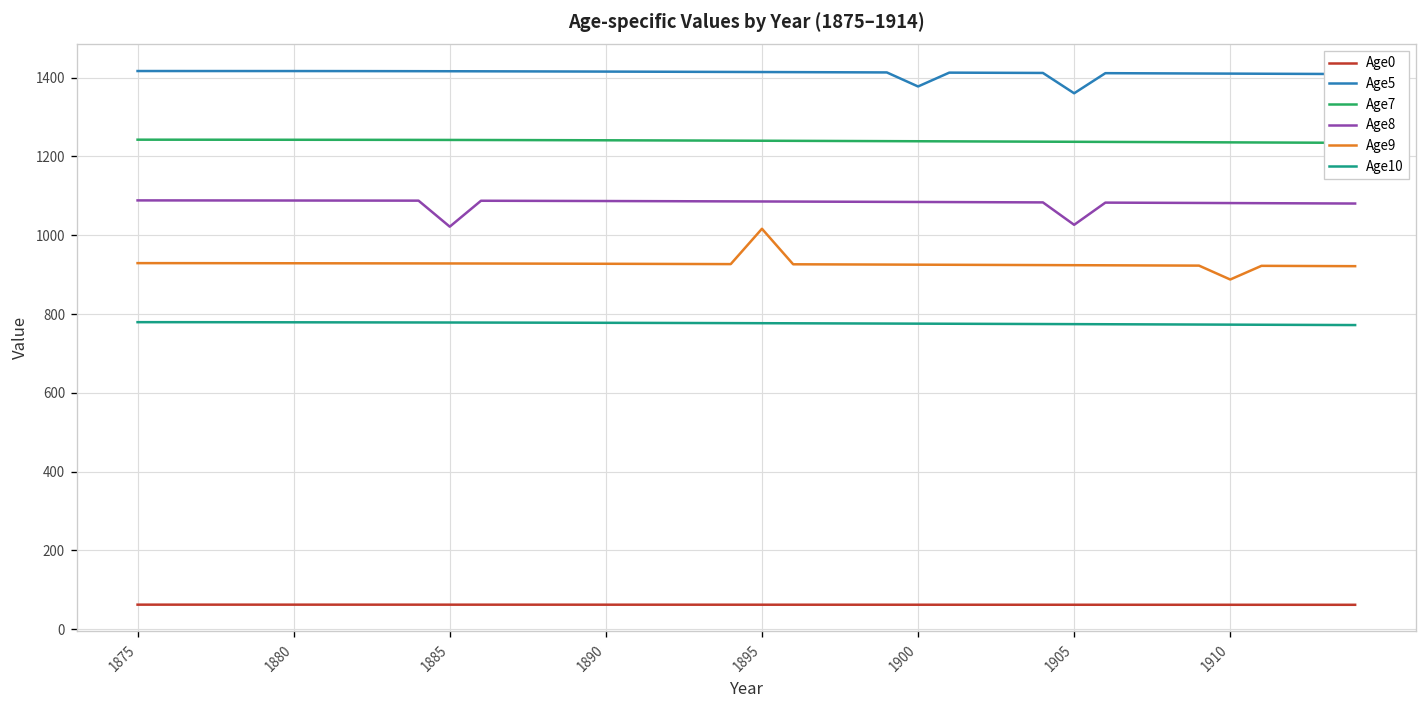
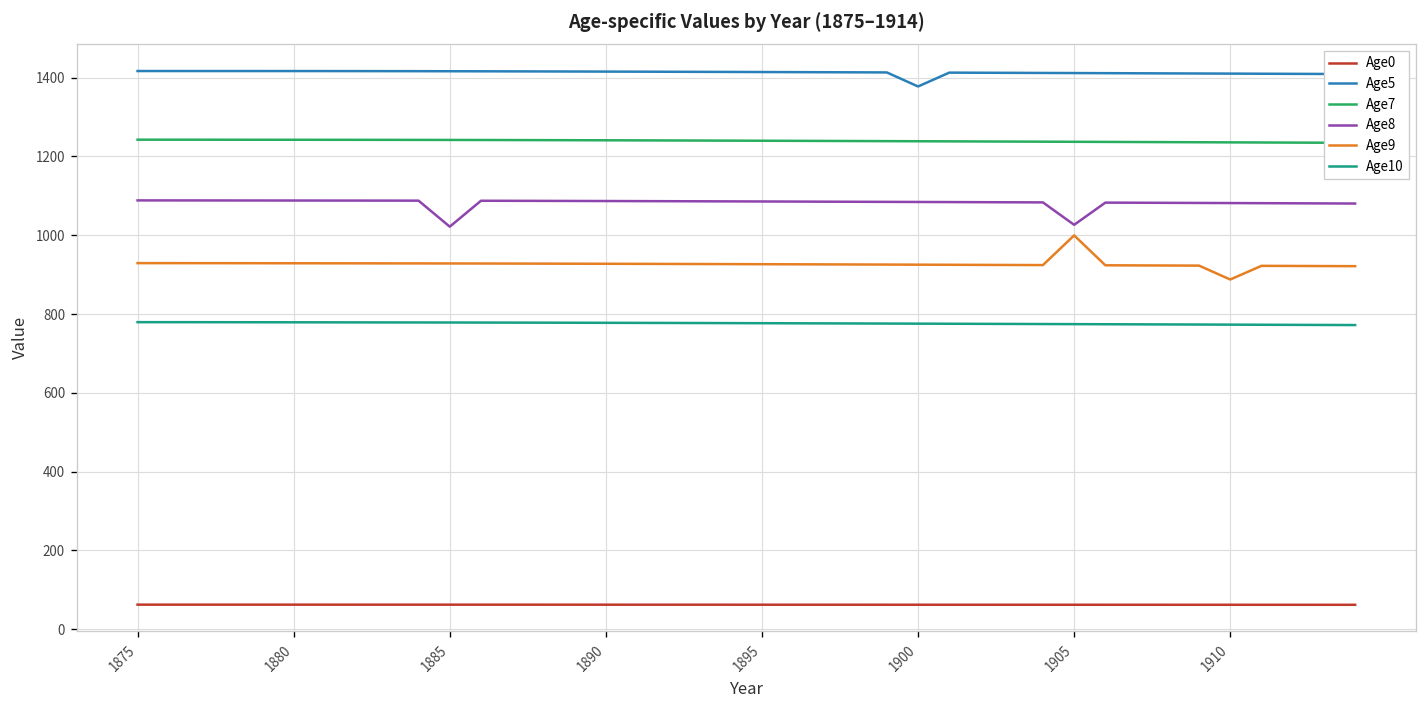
  {
    "Age0": {
      "1875": 60,
      "1880": 60,
      "1885": 60,
      "1890": 60,
      "1895": 60,
      "1900": 60,
      "1905": 60,
      "1910": 60
    },
    "Age5": {
      "1875": 1420,
      "1880": 1420,
      "1885": 1420,
      "1890": 1420,
      "1895": 1410,
      "1900": 1380,
-     "1905": 1360,
+     "1905": 1410,
      "1910": 1410
    },
    "Age8": {
      "1875": 1090,
      "1880": 1090,
      "1885": 1020,
      "1890": 1090,
      "1895": 1090,
      "1900": 1080,
      "1905": 1030,
      "1910": 1080
    },
    "Age9": {
      "1875": 930,
      "1880": 930,
      "1885": 930,
      "1890": 930,
-     "1895": 1020,
+     "1895": 930,
      "1900": 930,
-     "1905": 920,
+     "1905": 1000,
      "1910": 890
    }
  }
